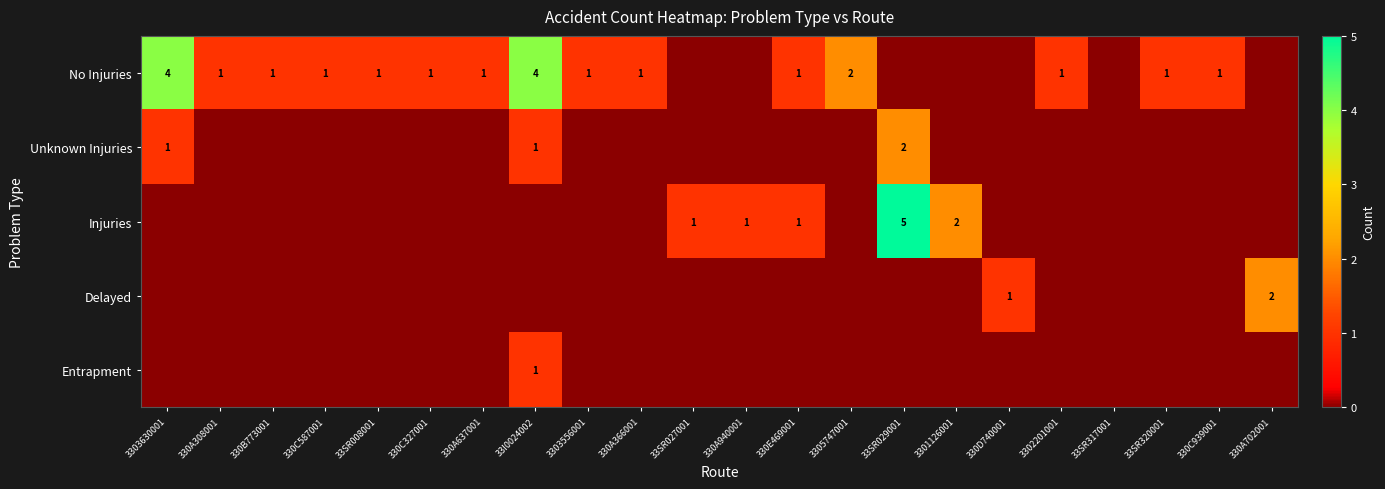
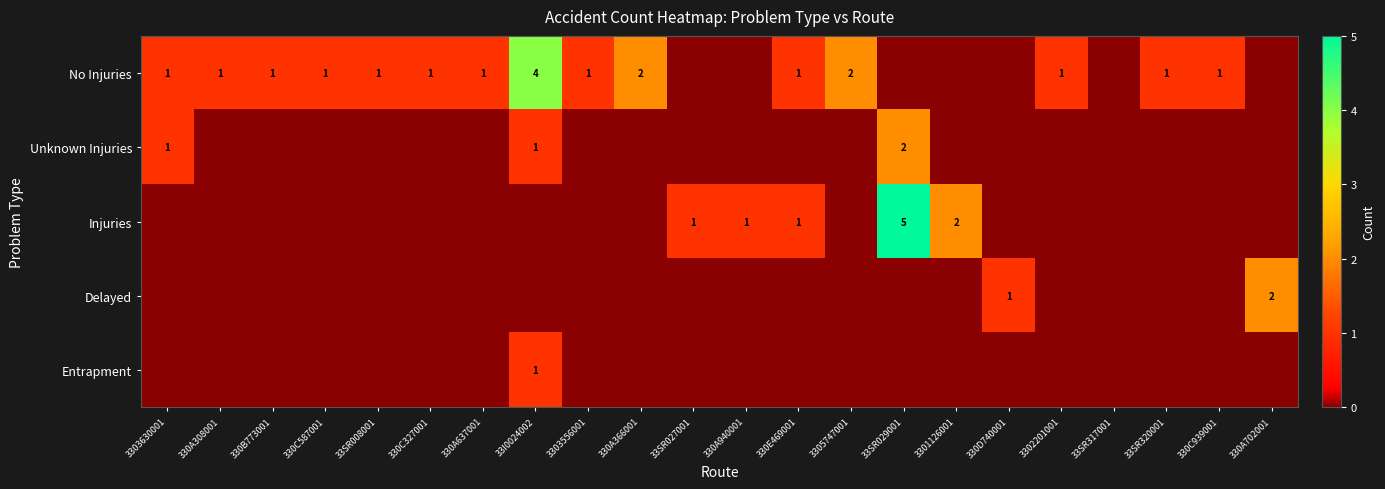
  {
    "No Injuries": {
-     "3303630001": 4,
+     "3303630001": 1,
      "330A308001": 1,
      "330B773001": 1,
      "330C587001": 1,
      "33SR008001": 1,
      "330C327001": 1,
      "330A637001": 1,
      "33I0024002": 4,
      "3303556001": 1,
-     "330A366001": 1,
+     "330A366001": 2,
      "330E469001": 1,
      "3305747001": 2,
      "3302201001": 1,
      "33SR320001": 1,
      "330C939001": 1
    },
    "Unknown Injuries": {
      "3303630001": 1,
      "33I0024002": 1,
      "33SR029001": 2
    },
    "Injuries": {
      "33SR027001": 1,
      "330A940001": 1,
      "330E469001": 1,
      "33SR029001": 5,
      "3301126001": 2
    },
    "Delayed": {
      "330D740001": 1,
      "330A702001": 2
    },
    "Entrapment": {
      "33I0024002": 1
    }
  }
